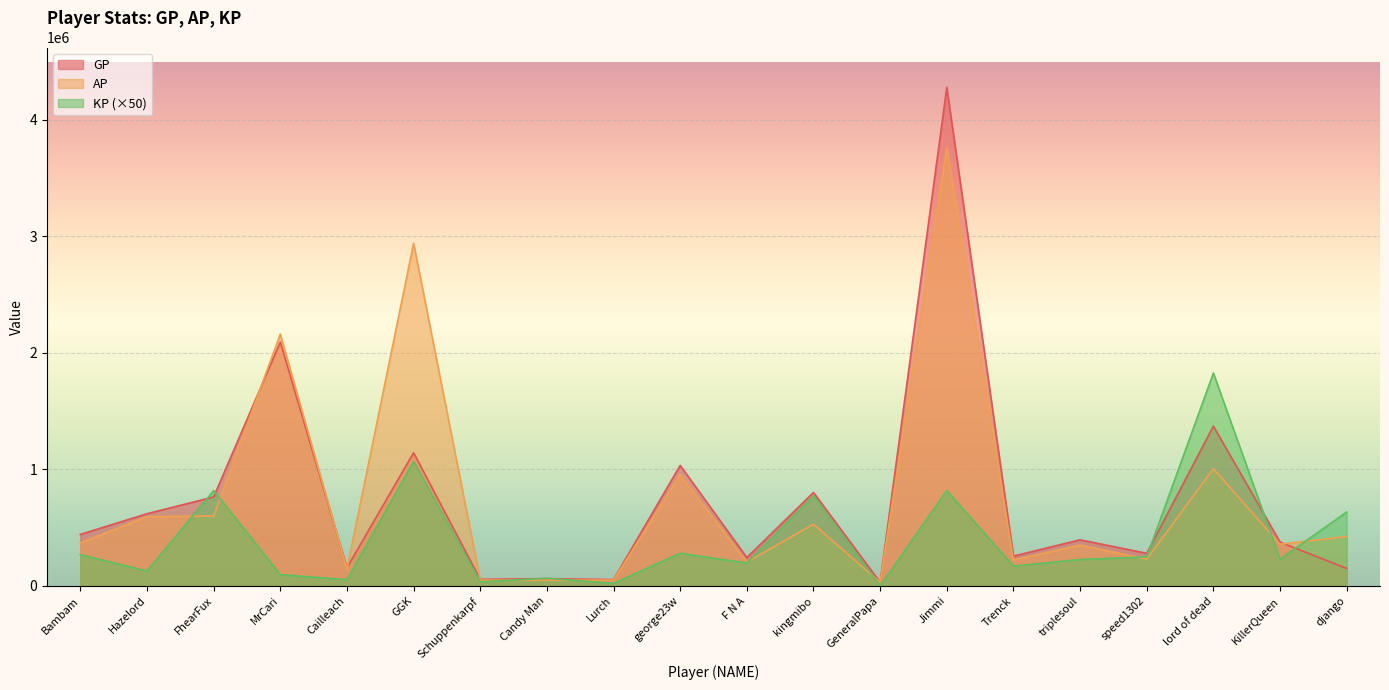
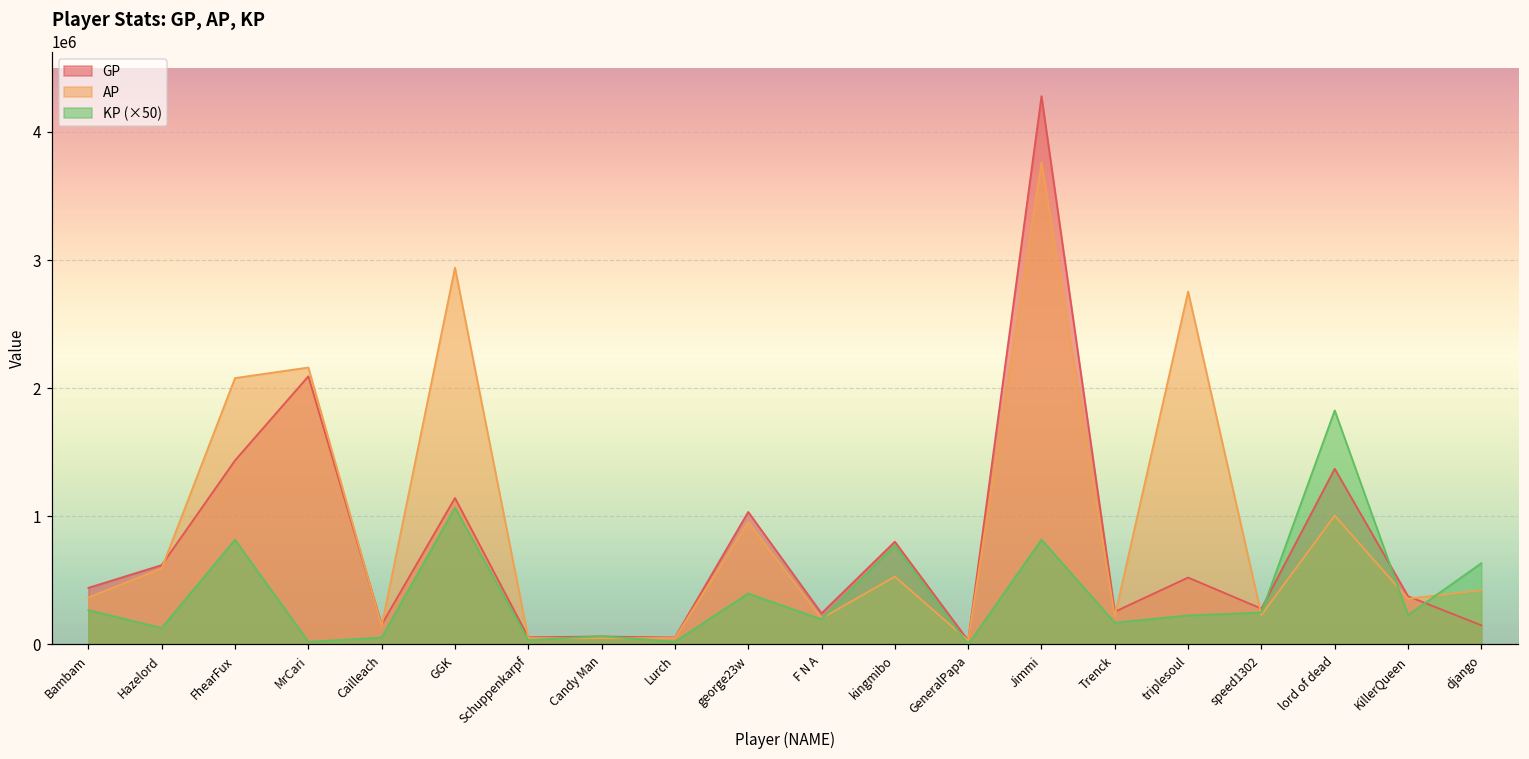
  {
    "GP": {
      "Bambam": 440000,
      "Hazelord": 620000,
-     "FhearFux": 760000,
+     "FhearFux": 1440000,
      "MrCari": 2090000,
      "GGK": 1140000,
      "george23w": 1030000,
      "F N A": 240000,
      "kingmibo": 800000,
      "Jimmi": 4280000,
      "Trenck": 260000,
-     "triplesoul": 400000,
+     "triplesoul": 520000,
      "speed1302": 280000,
      "lord of dead": 1370000,
      "django": 150000
    },
    "AP": {
      "Bambam": 370000,
      "Hazelord": 590000,
-     "FhearFux": 600000,
+     "FhearFux": 2080000,
      "MrCari": 2160000,
      "GGK": 2940000,
      "george23w": 950000,
      "kingmibo": 530000,
      "Jimmi": 3760000,
      "Trenck": 220000,
-     "triplesoul": 350000,
+     "triplesoul": 2750000,
      "lord of dead": 1010000,
      "django": 420000
    },
    "KP (×50)": {
      "Bambam": 270000,
      "Hazelord": 130000,
      "FhearFux": 820000,
-     "MrCari": 100000,
+     "MrCari": 20000,
      "Cailleach": 50000,
      "GGK": 1070000,
      "Lurch": 20000,
-     "george23w": 280000,
+     "george23w": 400000,
      "kingmibo": 770000,
      "GeneralPapa": 0,
      "Jimmi": 820000,
      "Trenck": 170000,
      "triplesoul": 230000,
      "lord of dead": 1830000,
      "KillerQueen": 230000,
      "django": 630000
    }
  }
